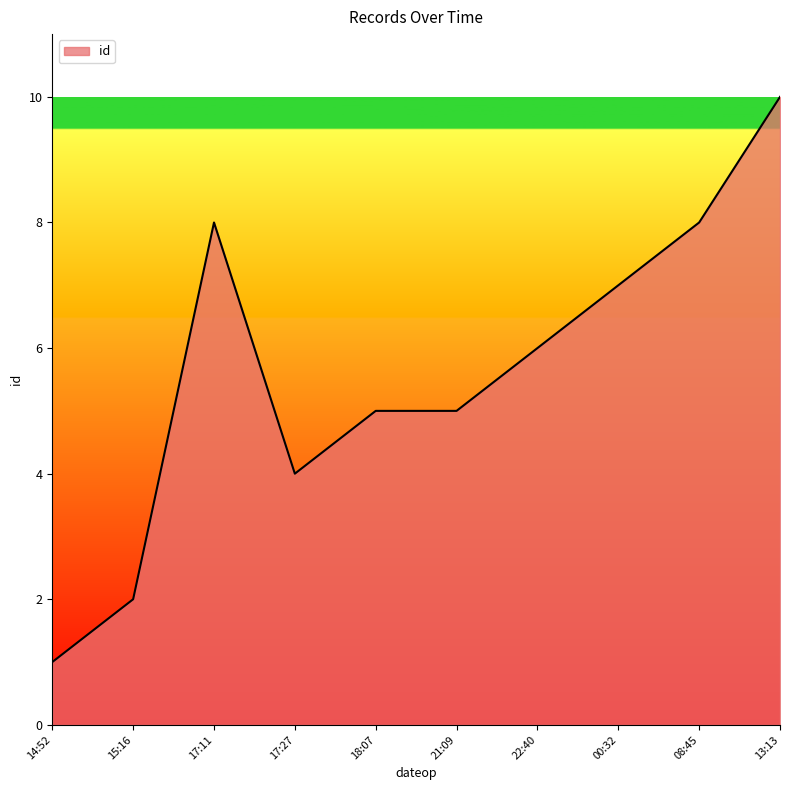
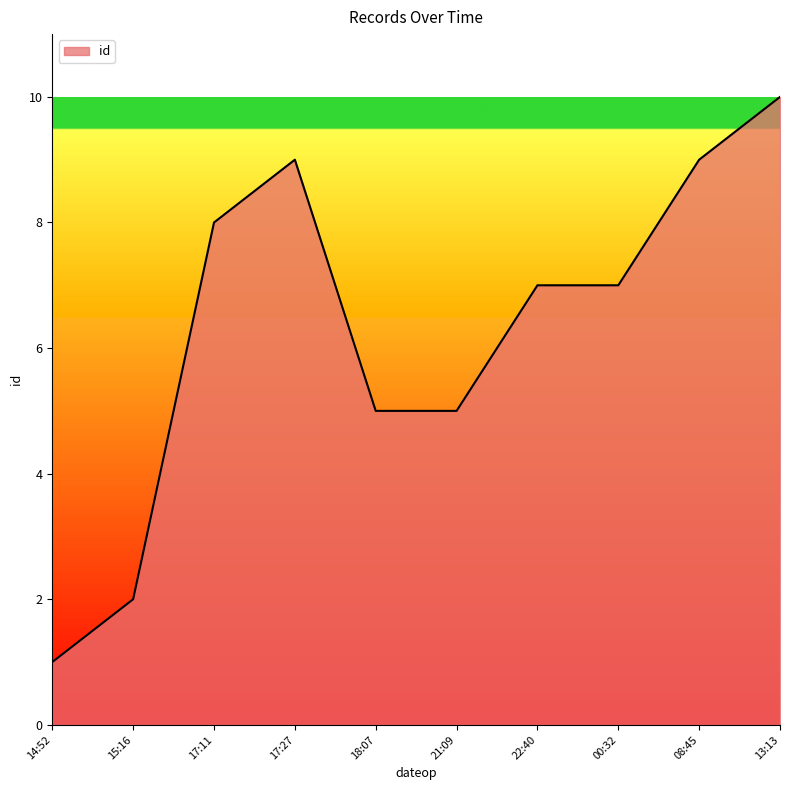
  {
    "14:52": 1,
    "15:16": 2,
    "17:11": 8,
-   "17:27": 4,
+   "17:27": 9,
    "18:07": 5,
    "21:09": 5,
-   "22:40": 6,
+   "22:40": 7,
    "00:32": 7,
-   "08:45": 8,
+   "08:45": 9,
    "13:13": 10
  }
